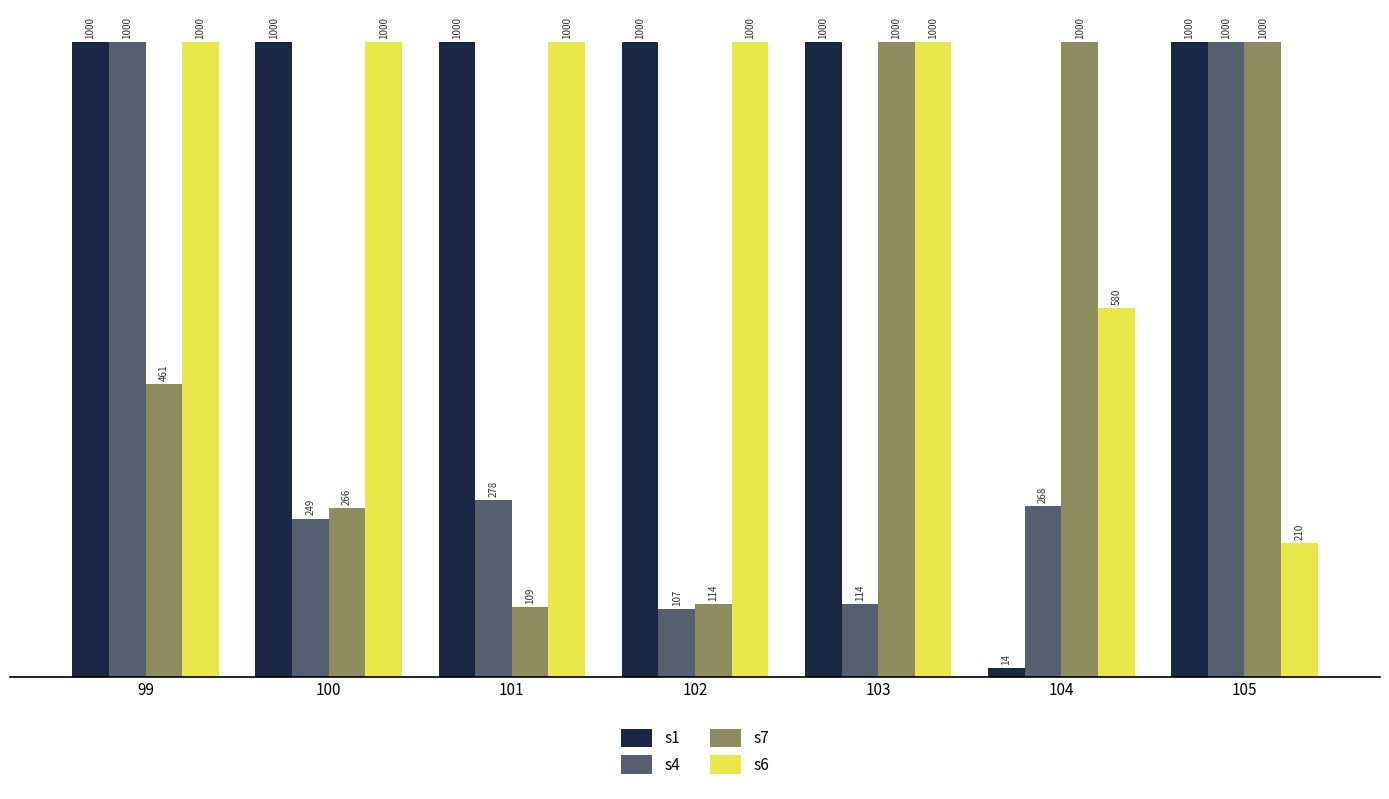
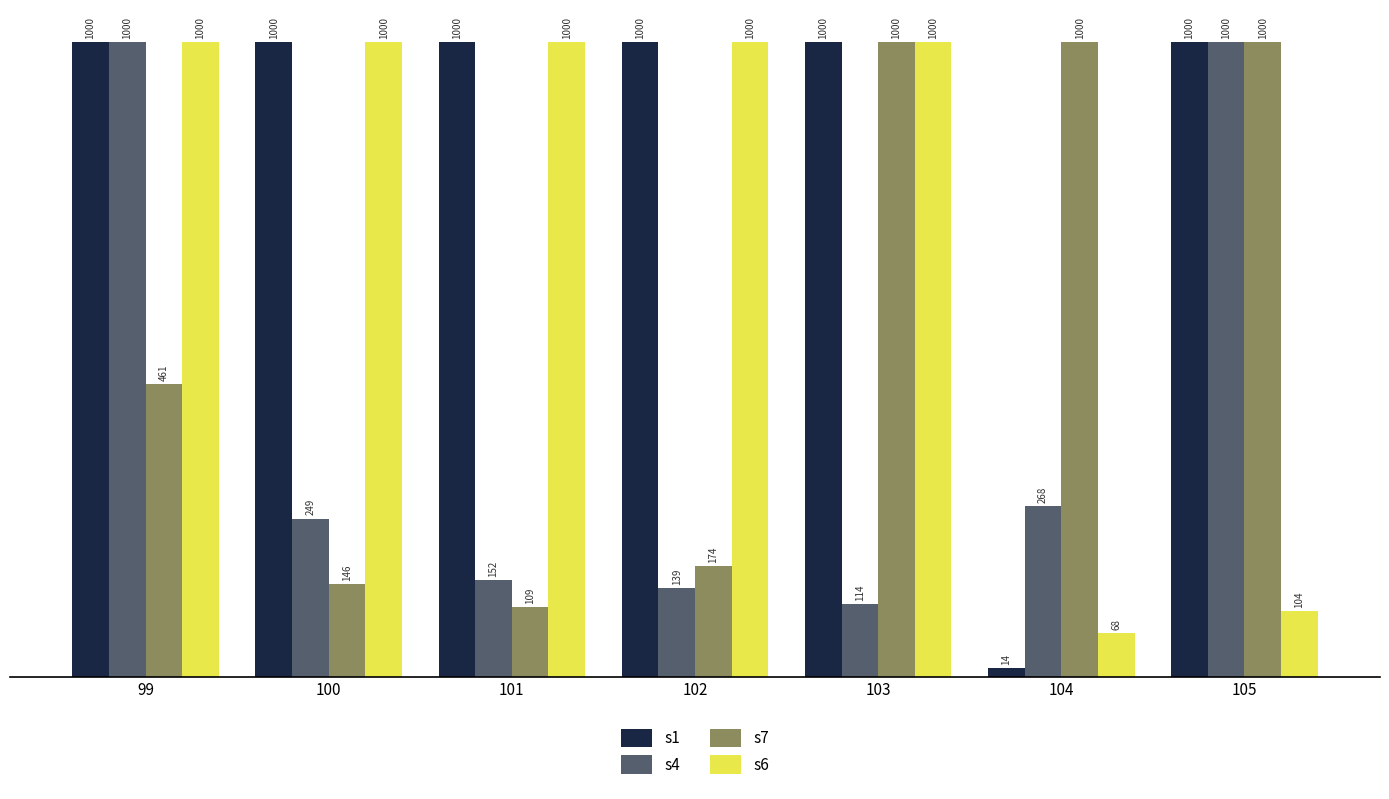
  {
    "s1": {
      "99": 1000,
      "100": 1000,
      "101": 1000,
      "102": 1000,
      "103": 1000,
      "104": 14,
      "105": 1000
    },
    "s4": {
      "99": 1000,
      "100": 249,
-     "101": 278,
-     "102": 107,
+     "101": 152,
+     "102": 139,
      "103": 114,
      "104": 268,
      "105": 1000
    },
    "s7": {
      "99": 461,
-     "100": 266,
+     "100": 146,
      "101": 109,
-     "102": 114,
+     "102": 174,
      "103": 1000,
      "104": 1000,
      "105": 1000
    },
    "s6": {
      "99": 1000,
      "100": 1000,
      "101": 1000,
      "102": 1000,
      "103": 1000,
-     "104": 580,
-     "105": 210
+     "104": 68,
+     "105": 104
    }
  }
